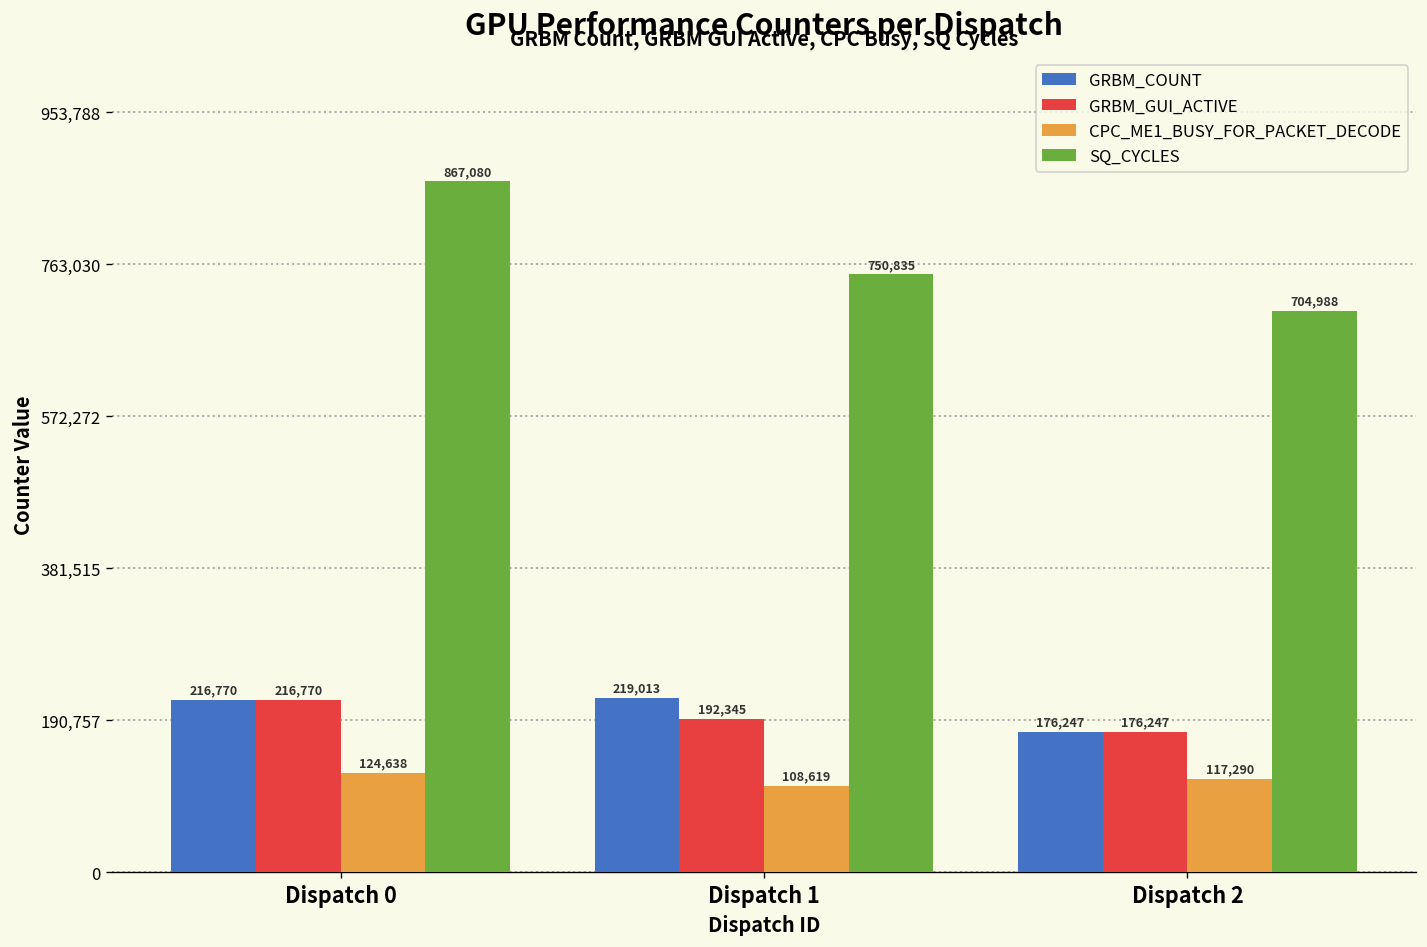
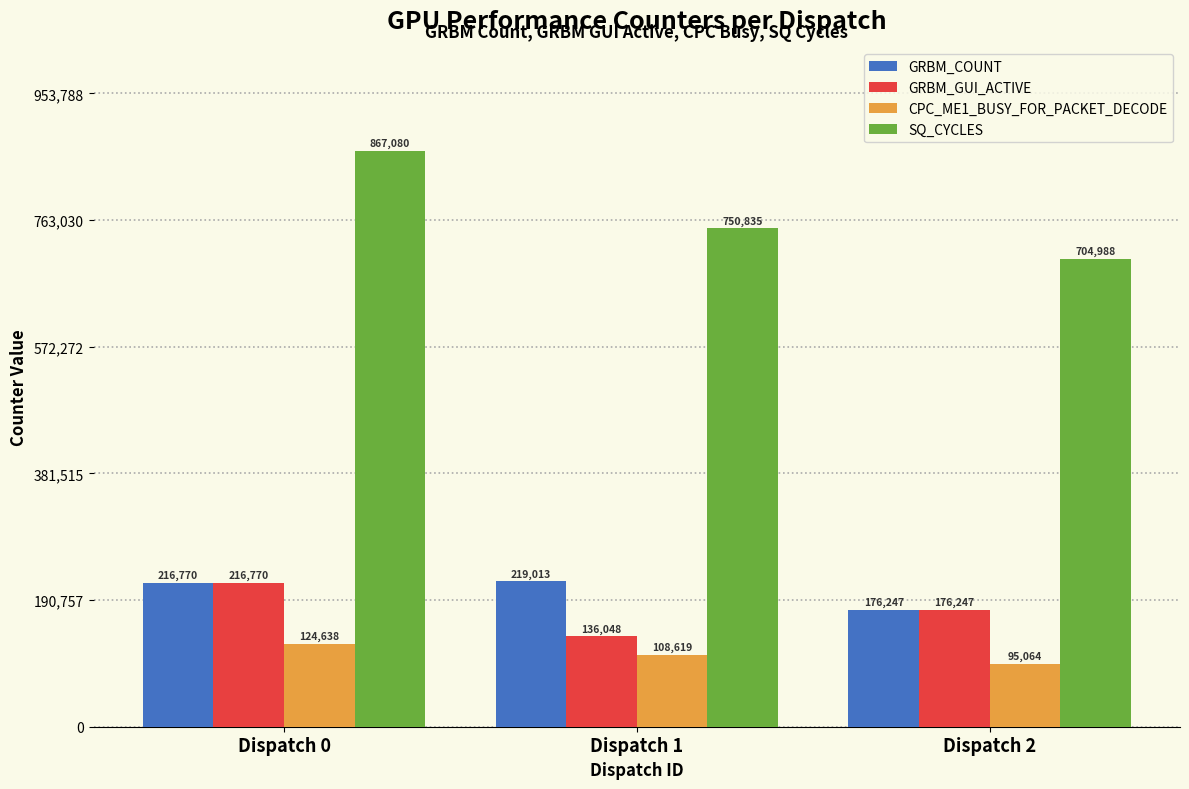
  {
    "GRBM_COUNT": {
      "Dispatch 0": "216,770",
      "Dispatch 1": "219,013",
      "Dispatch 2": "176,247"
    },
    "GRBM_GUI_ACTIVE": {
      "Dispatch 0": "216,770",
-     "Dispatch 1": "192,345",
+     "Dispatch 1": "136,048",
      "Dispatch 2": "176,247"
    },
    "CPC_ME1_BUSY_FOR_PACKET_DECODE": {
      "Dispatch 0": "124,638",
      "Dispatch 1": "108,619",
-     "Dispatch 2": "117,290"
+     "Dispatch 2": "95,064"
    },
    "SQ_CYCLES": {
      "Dispatch 0": "867,080",
      "Dispatch 1": "750,835",
      "Dispatch 2": "704,988"
    }
  }
